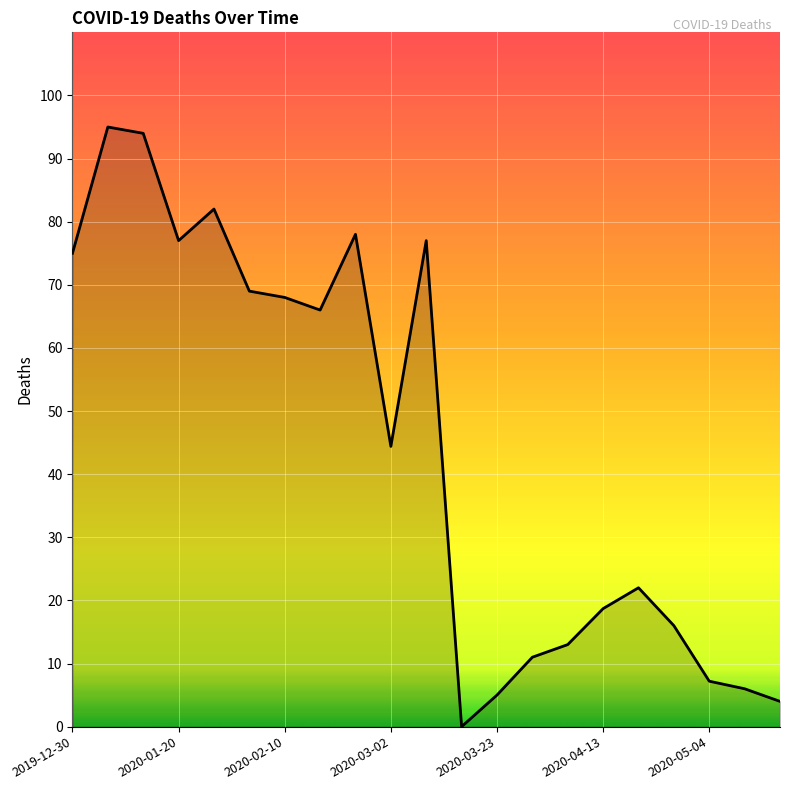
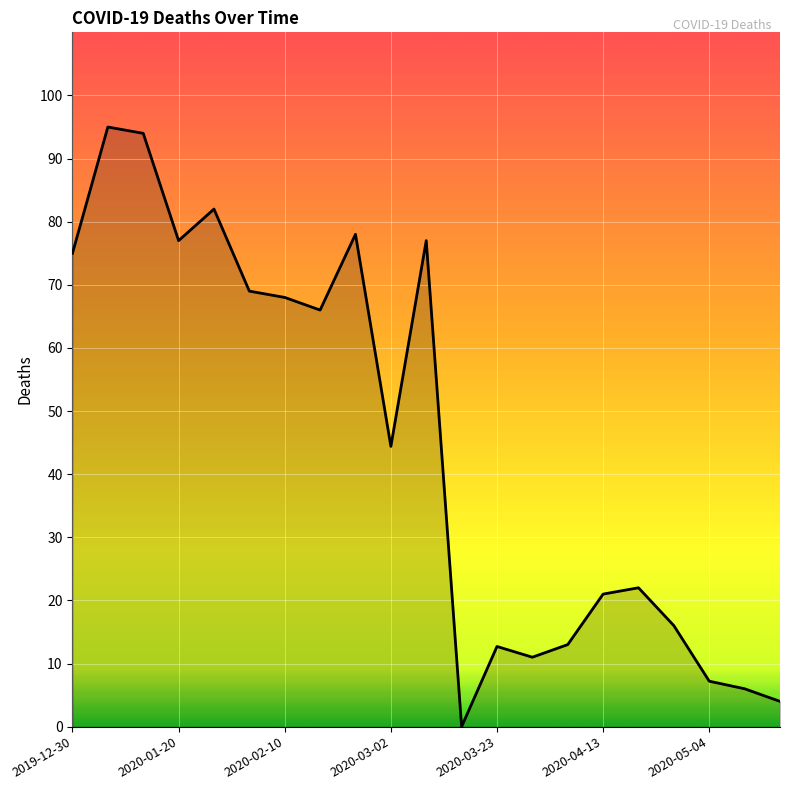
  {
    "2019-12-30": 75,
    "2020-01-20": 77,
    "2020-02-10": 68,
    "2020-03-02": 44,
-   "2020-03-23": 5,
-   "2020-04-13": 19,
+   "2020-03-23": 13,
+   "2020-04-13": 21,
    "2020-05-04": 7
  }
